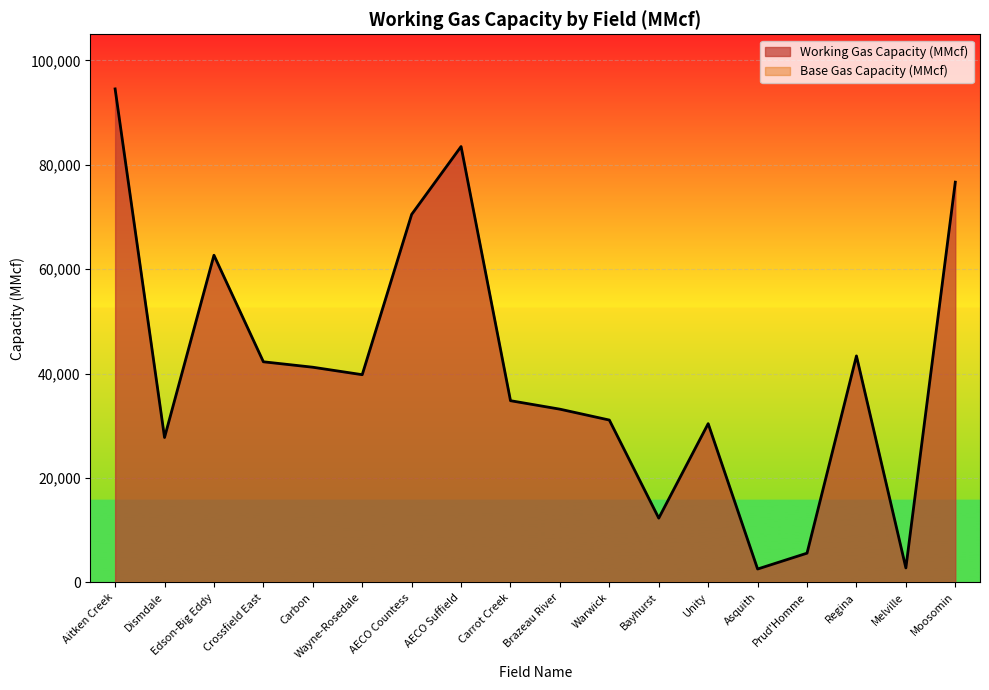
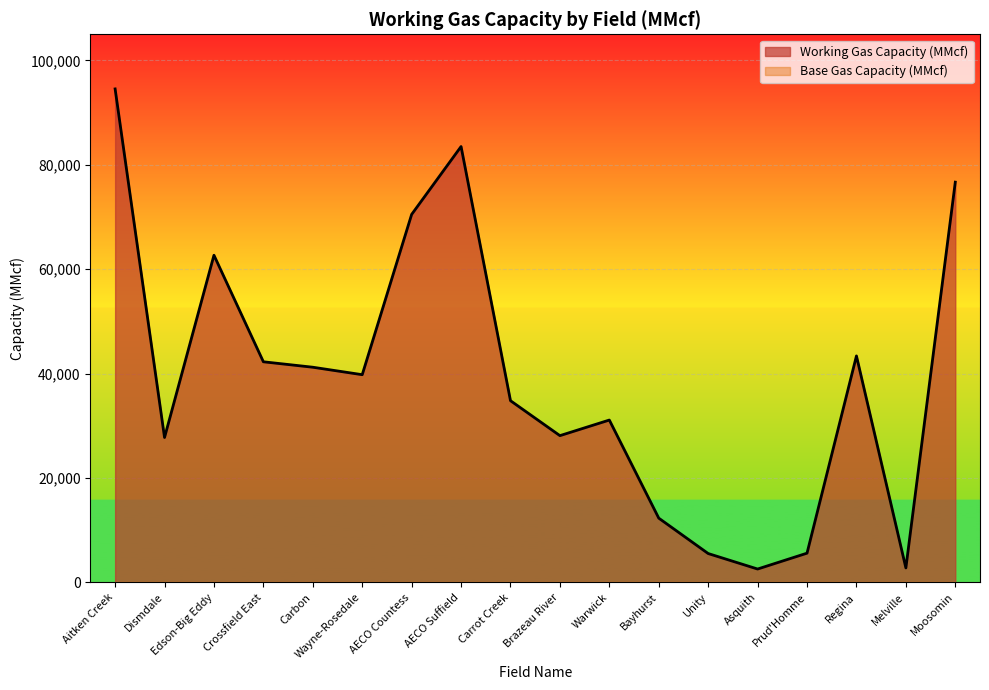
  {
    "Working Gas Capacity (MMcf)": {
      "Aitken Creek": "95,000",
      "Dismdale": "28,000",
      "Edson-Big Eddy": "63,000",
      "Crossfield East": "42,000",
      "Carbon": "41,000",
      "Wayne-Rosedale": "40,000",
      "AECO Countess": "71,000",
      "AECO Suffield": "84,000",
      "Carrot Creek": "35,000",
-     "Brazeau River": "33,000",
+     "Brazeau River": "28,000",
      "Warwick": "31,000",
      "Bayhurst": "12,000",
-     "Unity": "30,000",
+     "Unity": "6,000",
      "Asquith": "3,000",
      "Prud'Homme": "6,000",
      "Regina": "43,000",
      "Melville": "3,000",
      "Moosomin": "77,000"
    },
    "Base Gas Capacity (MMcf)": {
      "Aitken Creek": "0",
      "Dismdale": "0",
      "Edson-Big Eddy": "0",
      "Crossfield East": "0",
      "Carbon": "0",
      "Wayne-Rosedale": "0",
      "AECO Countess": "0",
      "AECO Suffield": "0",
      "Carrot Creek": "0",
      "Brazeau River": "0",
      "Warwick": "0",
      "Bayhurst": "0",
      "Unity": "0",
      "Asquith": "0",
      "Prud'Homme": "0",
      "Regina": "0",
      "Melville": "0",
      "Moosomin": "0"
    }
  }
